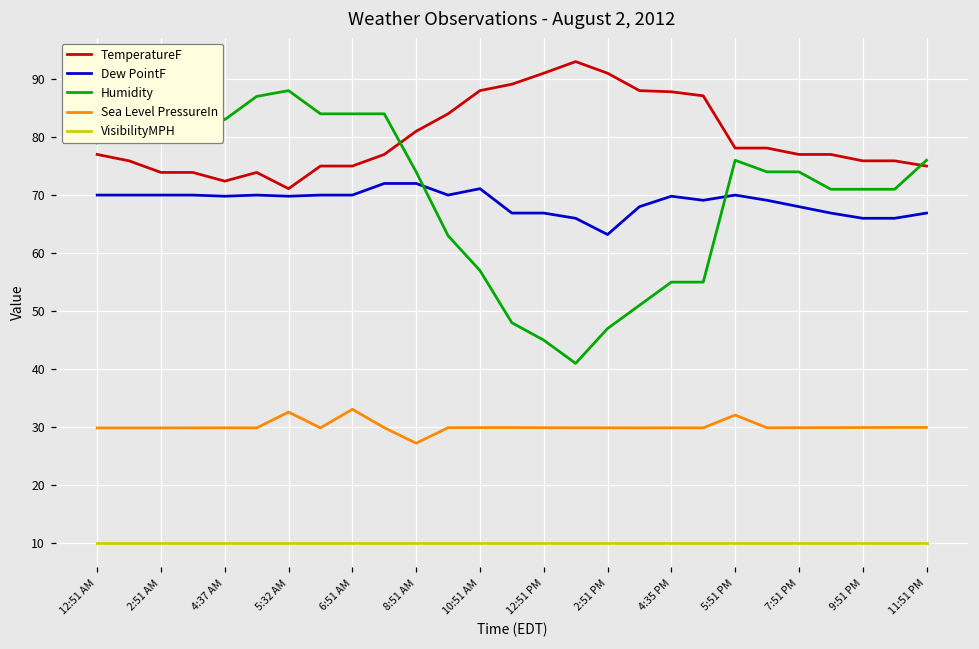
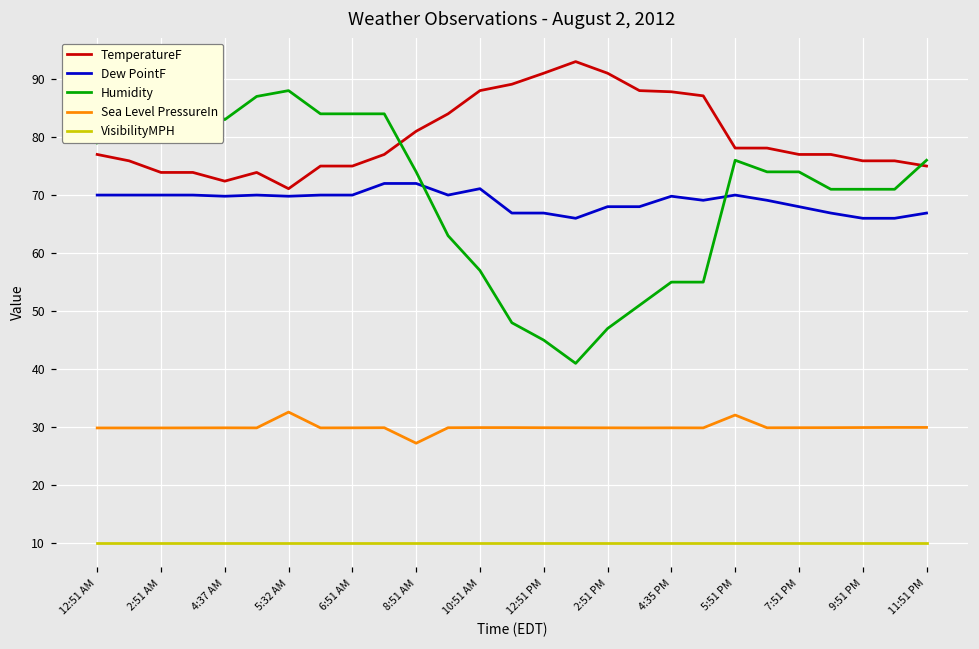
  {
    "TemperatureF": {
      "12:51 AM": 77,
      "2:51 AM": 74,
      "4:37 AM": 72,
      "5:32 AM": 71,
      "6:51 AM": 75,
      "8:51 AM": 81,
      "10:51 AM": 88,
      "12:51 PM": 91,
      "2:51 PM": 91,
      "4:35 PM": 88,
      "5:51 PM": 78,
      "7:51 PM": 77,
      "9:51 PM": 76,
      "11:51 PM": 75
    },
    "Dew PointF": {
      "12:51 AM": 70,
      "2:51 AM": 70,
      "4:37 AM": 70,
      "5:32 AM": 70,
      "6:51 AM": 70,
      "8:51 AM": 72,
      "10:51 AM": 71,
      "12:51 PM": 67,
-     "2:51 PM": 63,
+     "2:51 PM": 68,
      "4:35 PM": 70,
      "5:51 PM": 70,
      "7:51 PM": 68,
      "9:51 PM": 66,
      "11:51 PM": 67
    },
    "Humidity": {
      "12:51 AM": 79,
      "4:37 AM": 83,
      "5:32 AM": 88,
      "6:51 AM": 84,
      "8:51 AM": 74,
      "10:51 AM": 57,
      "12:51 PM": 45,
      "2:51 PM": 47,
      "4:35 PM": 55,
      "5:51 PM": 76,
      "7:51 PM": 74,
      "9:51 PM": 71,
      "11:51 PM": 76
    },
    "Sea Level PressureIn": {
      "12:51 AM": 30,
      "2:51 AM": 30,
      "4:37 AM": 30,
      "5:32 AM": 33,
-     "6:51 AM": 33,
+     "6:51 AM": 30,
      "8:51 AM": 27,
      "10:51 AM": 30,
      "12:51 PM": 30,
      "2:51 PM": 30,
      "4:35 PM": 30,
      "5:51 PM": 32,
      "7:51 PM": 30,
      "9:51 PM": 30,
      "11:51 PM": 30
    },
    "VisibilityMPH": {
      "12:51 AM": 10,
      "2:51 AM": 10,
      "4:37 AM": 10,
      "5:32 AM": 10,
      "6:51 AM": 10,
      "8:51 AM": 10,
      "10:51 AM": 10,
      "12:51 PM": 10,
      "2:51 PM": 10,
      "4:35 PM": 10,
      "5:51 PM": 10,
      "7:51 PM": 10,
      "9:51 PM": 10,
      "11:51 PM": 10
    }
  }
